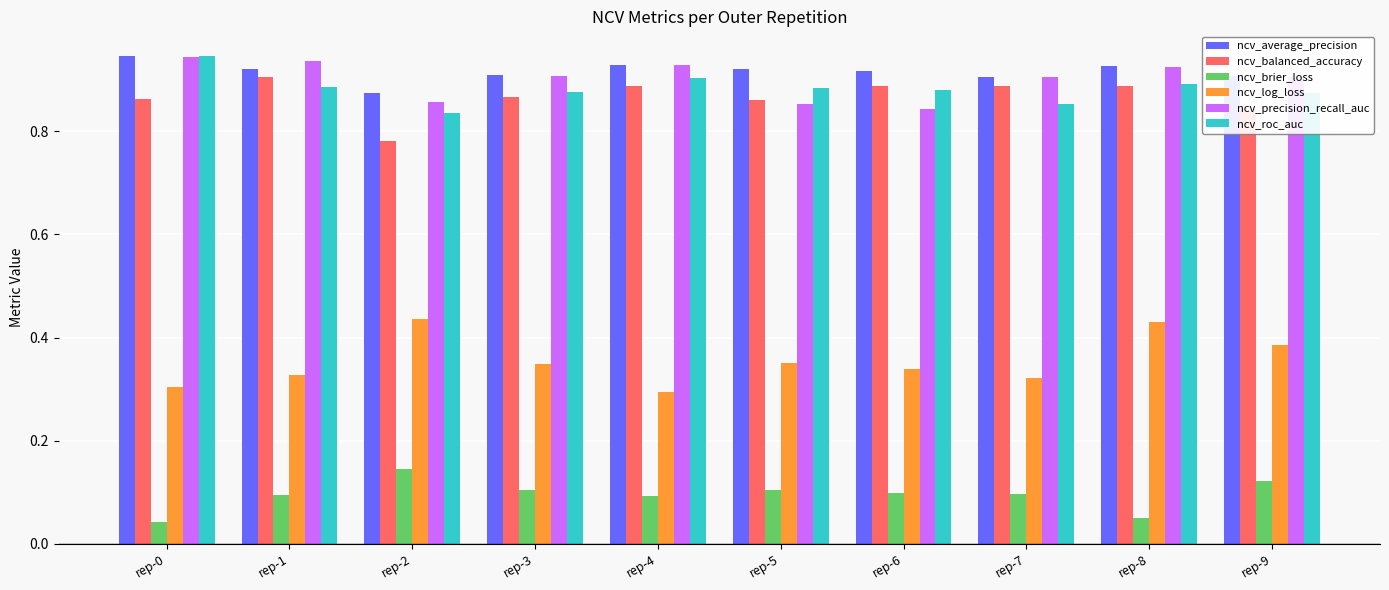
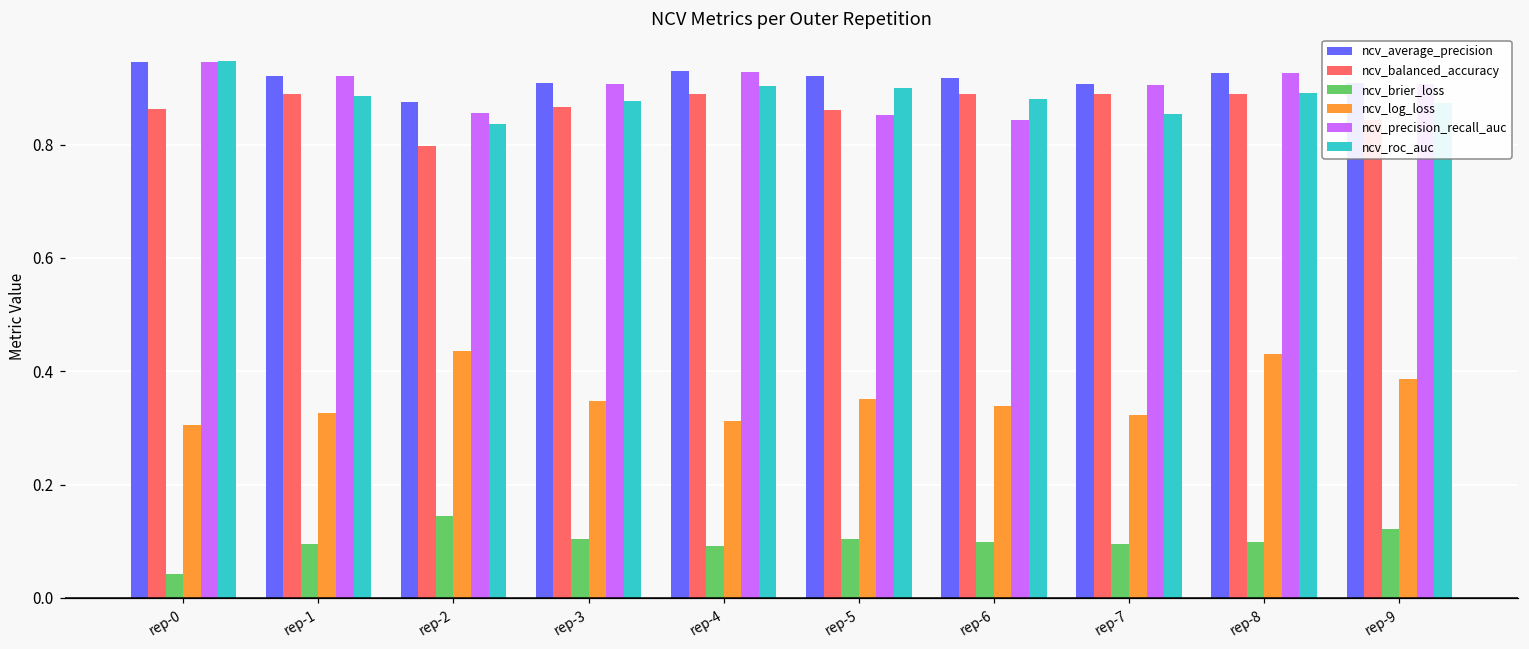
  {
    "ncv_average_precision": {
      "rep-0": 0.95,
      "rep-1": 0.92,
      "rep-2": 0.87,
      "rep-3": 0.91,
      "rep-4": 0.93,
      "rep-5": 0.92,
      "rep-6": 0.92,
      "rep-7": 0.91,
      "rep-8": 0.93
    },
    "ncv_balanced_accuracy": {
      "rep-0": 0.86,
-     "rep-1": 0.91,
-     "rep-2": 0.78,
+     "rep-1": 0.89,
+     "rep-2": 0.80,
      "rep-3": 0.87,
      "rep-4": 0.89,
      "rep-5": 0.86,
      "rep-6": 0.89,
      "rep-7": 0.89,
      "rep-8": 0.89
    },
    "ncv_brier_loss": {
      "rep-0": 0.04,
      "rep-1": 0.10,
      "rep-2": 0.14,
      "rep-3": 0.10,
      "rep-4": 0.09,
      "rep-5": 0.10,
      "rep-6": 0.10,
      "rep-7": 0.10,
-     "rep-8": 0.05,
+     "rep-8": 0.10,
      "rep-9": 0.12
    },
    "ncv_log_loss": {
      "rep-0": 0.30,
      "rep-1": 0.33,
      "rep-2": 0.44,
      "rep-3": 0.35,
-     "rep-4": 0.29,
+     "rep-4": 0.31,
      "rep-5": 0.35,
      "rep-6": 0.34,
      "rep-7": 0.32,
      "rep-8": 0.43,
      "rep-9": 0.39
    },
    "ncv_precision_recall_auc": {
      "rep-0": 0.95,
-     "rep-1": 0.94,
+     "rep-1": 0.92,
      "rep-2": 0.86,
      "rep-3": 0.91,
      "rep-4": 0.93,
      "rep-5": 0.85,
      "rep-6": 0.84,
      "rep-7": 0.91,
      "rep-8": 0.93
    },
    "ncv_roc_auc": {
      "rep-0": 0.95,
      "rep-1": 0.89,
      "rep-2": 0.84,
      "rep-3": 0.88,
      "rep-4": 0.90,
-     "rep-5": 0.88,
+     "rep-5": 0.90,
      "rep-6": 0.88,
      "rep-7": 0.85,
      "rep-8": 0.89
    }
  }
